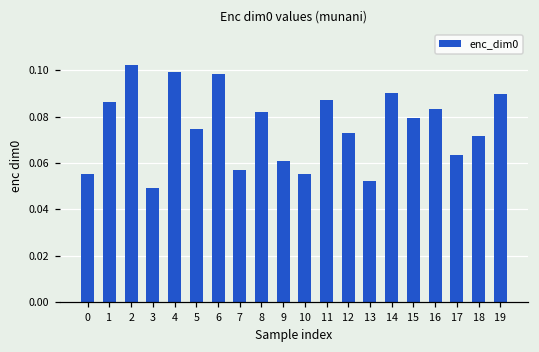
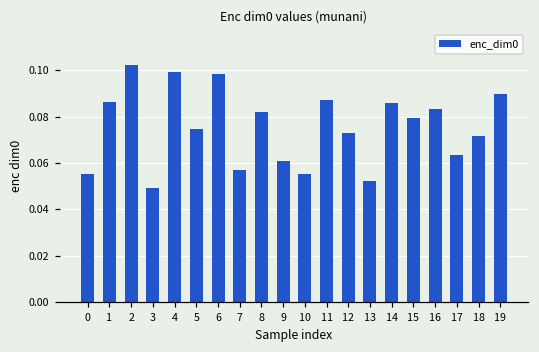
  {
    "0": 0.055,
    "1": 0.086,
    "2": 0.102,
    "3": 0.049,
    "4": 0.099,
    "5": 0.075,
    "6": 0.098,
    "7": 0.057,
    "8": 0.082,
    "9": 0.061,
    "10": 0.055,
    "11": 0.087,
    "12": 0.073,
    "13": 0.052,
-   "14": 0.090,
+   "14": 0.086,
    "15": 0.079,
    "16": 0.083,
    "17": 0.064,
    "18": 0.071,
    "19": 0.090
  }
